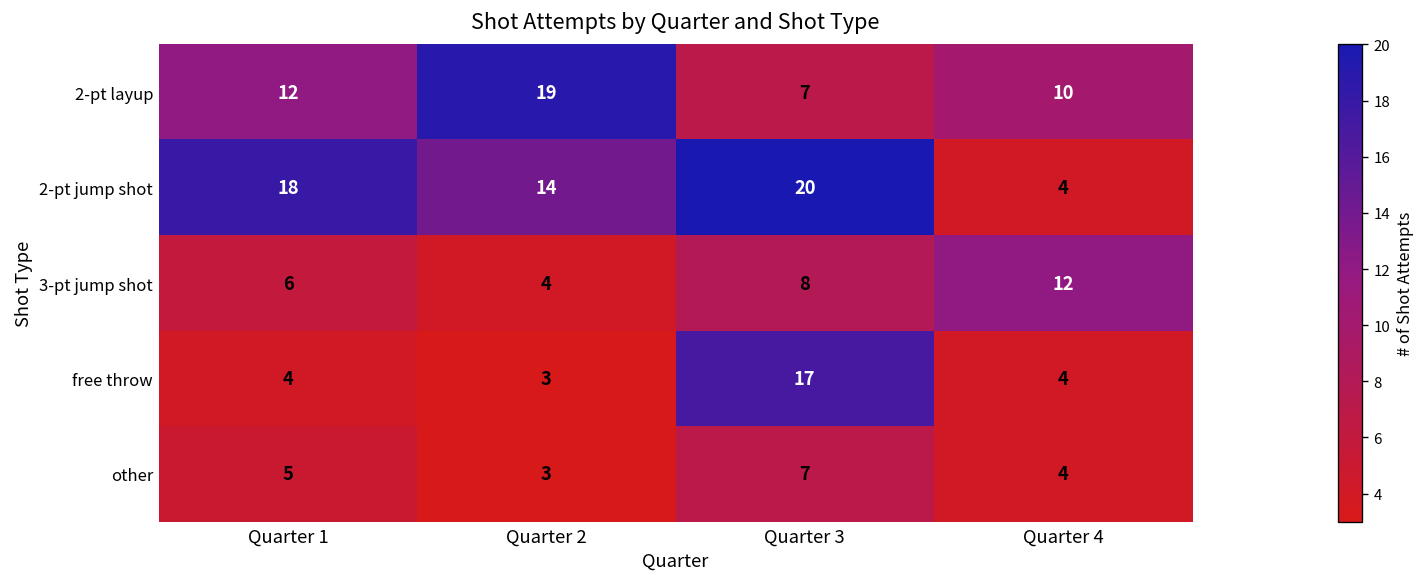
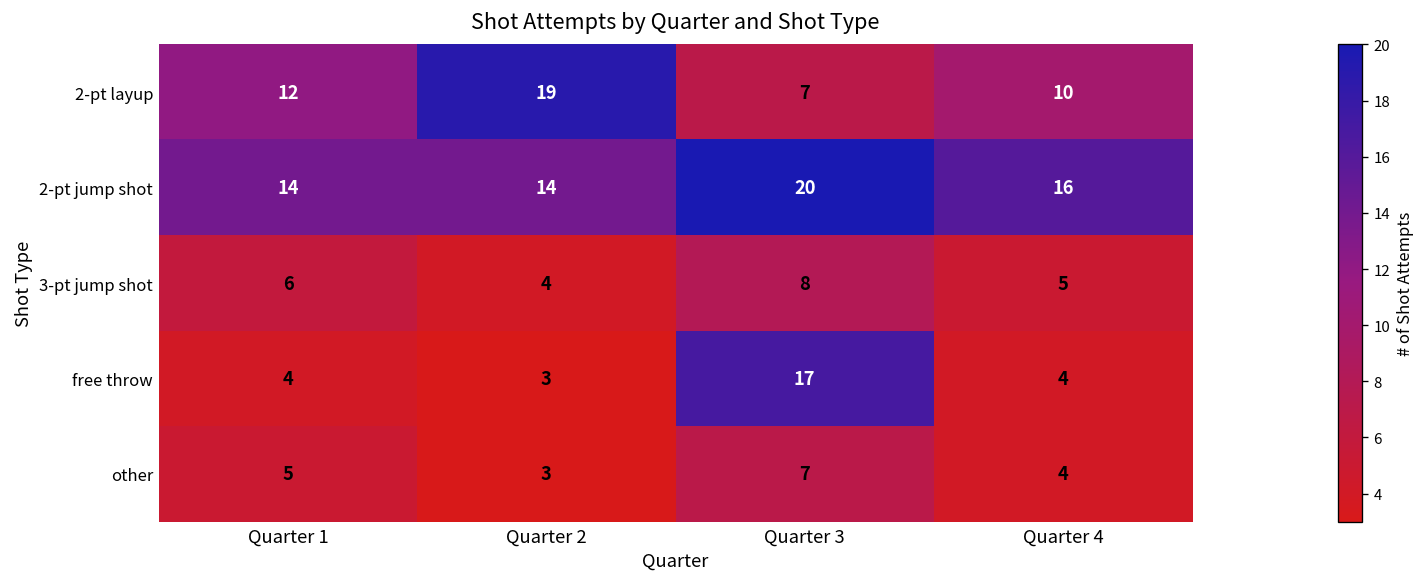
  {
    "2-pt layup": {
      "Quarter 1": 12,
      "Quarter 2": 19,
      "Quarter 3": 7,
      "Quarter 4": 10
    },
    "2-pt jump shot": {
-     "Quarter 1": 18,
+     "Quarter 1": 14,
      "Quarter 2": 14,
      "Quarter 3": 20,
-     "Quarter 4": 4
+     "Quarter 4": 16
    },
    "3-pt jump shot": {
      "Quarter 1": 6,
      "Quarter 2": 4,
      "Quarter 3": 8,
-     "Quarter 4": 12
+     "Quarter 4": 5
    },
    "free throw": {
      "Quarter 1": 4,
      "Quarter 2": 3,
      "Quarter 3": 17,
      "Quarter 4": 4
    },
    "other": {
      "Quarter 1": 5,
      "Quarter 2": 3,
      "Quarter 3": 7,
      "Quarter 4": 4
    }
  }
